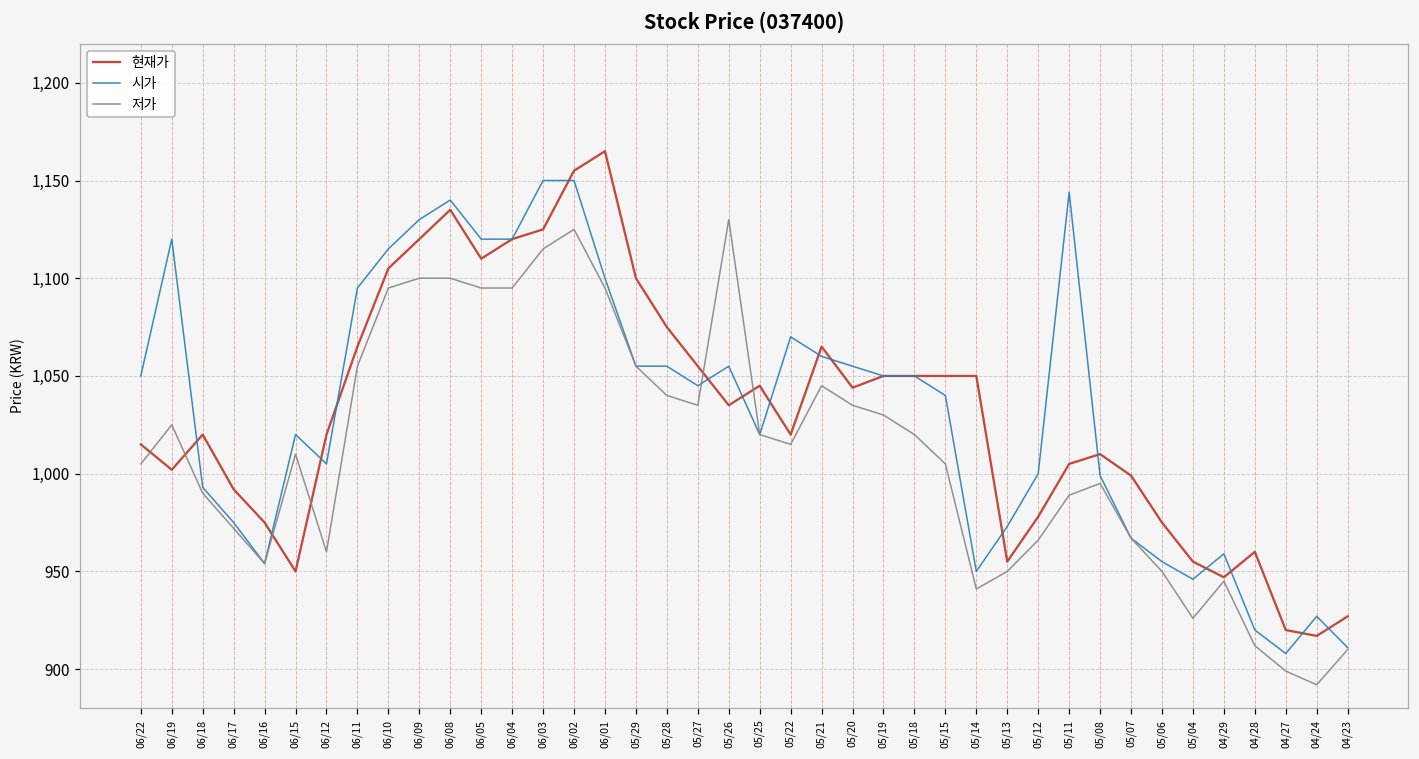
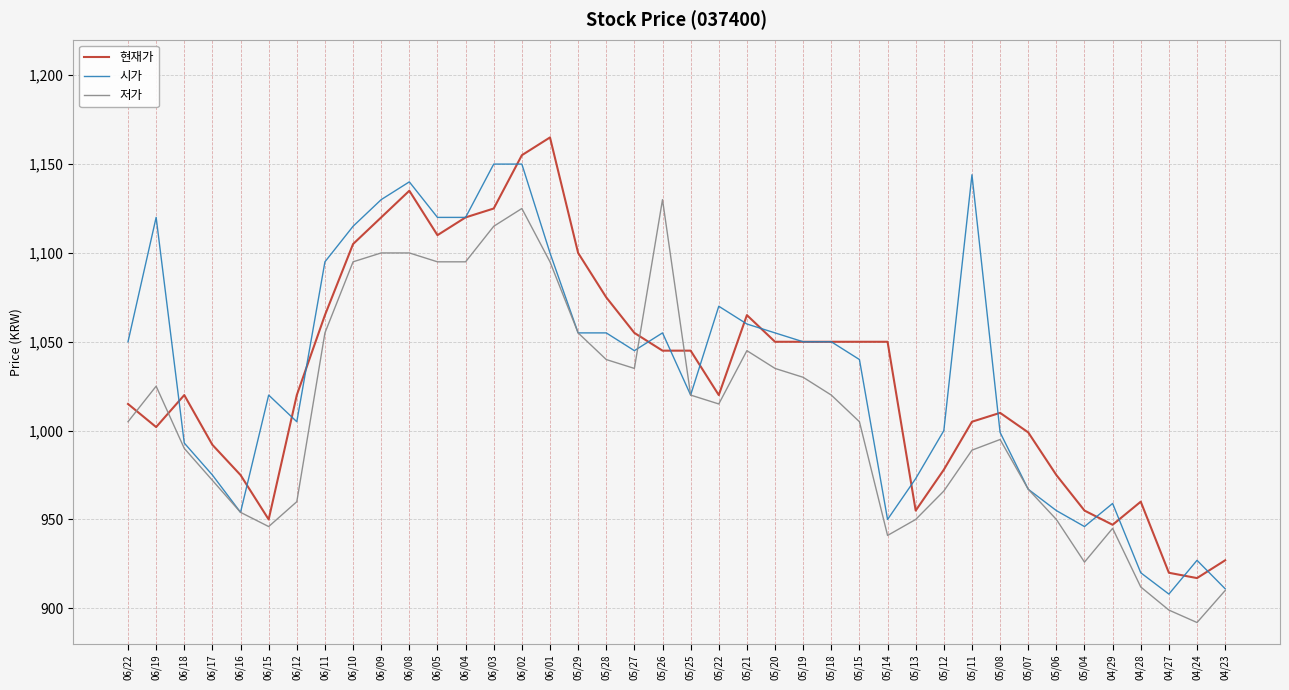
  {
    "현재가": {
      "06/22": "1,015",
      "06/19": "1,002",
      "06/18": "1,020",
      "06/17": "992",
      "06/16": "975",
      "06/15": "950",
      "06/12": "1,020",
      "06/11": "1,065",
      "06/10": "1,105",
      "06/09": "1,120",
      "06/08": "1,135",
      "06/05": "1,110",
      "06/03": "1,125",
      "06/02": "1,155",
      "06/01": "1,165",
      "05/29": "1,100",
      "05/28": "1,075",
      "05/27": "1,055",
-     "05/26": "1,035",
+     "05/26": "1,045",
      "05/25": "1,045",
      "05/22": "1,020",
      "05/21": "1,065",
-     "05/20": "1,044",
+     "05/20": "1,050",
      "05/15": "1,050",
      "05/14": "1,050",
      "05/13": "955",
      "05/12": "978",
      "05/11": "1,005",
      "05/08": "1,010",
      "05/07": "999",
      "05/06": "975",
      "05/04": "955",
      "04/29": "947",
      "04/28": "960",
      "04/27": "920",
      "04/24": "917",
      "04/23": "927"
    },
    "시가": {
      "06/22": "1,050",
      "06/19": "1,120",
      "06/18": "993",
      "06/17": "975",
      "06/15": "1,020",
      "06/12": "1,005",
      "06/11": "1,095",
      "06/10": "1,115",
      "06/09": "1,130",
      "06/08": "1,140",
      "06/05": "1,120",
      "06/03": "1,150",
      "06/02": "1,150",
      "06/01": "1,100",
      "05/28": "1,055",
      "05/27": "1,045",
      "05/26": "1,055",
      "05/22": "1,070",
      "05/21": "1,060",
      "05/20": "1,055",
      "05/15": "1,040",
      "05/14": "950",
      "05/13": "973",
      "05/12": "1,000",
      "05/11": "1,144",
      "05/08": "999",
      "05/06": "955",
      "05/04": "946",
      "04/29": "959",
      "04/28": "920",
      "04/27": "908",
      "04/24": "927"
    },
    "저가": {
      "06/22": "1,005",
      "06/19": "1,025",
      "06/18": "990",
      "06/17": "972",
-     "06/15": "1,010",
+     "06/15": "946",
      "06/12": "960",
      "06/11": "1,055",
      "06/10": "1,095",
      "06/09": "1,100",
      "06/08": "1,100",
      "06/05": "1,095",
      "06/04": "1,095",
      "06/03": "1,115",
      "06/02": "1,125",
      "06/01": "1,095",
      "05/28": "1,040",
      "05/27": "1,035",
      "05/26": "1,130",
      "05/22": "1,015",
      "05/21": "1,045",
      "05/20": "1,035",
      "05/19": "1,030",
      "05/18": "1,020",
      "05/15": "1,005",
      "05/14": "941",
      "05/13": "950",
      "05/12": "966",
      "05/11": "989",
      "05/08": "995",
      "05/06": "950",
      "05/04": "926",
      "04/29": "945",
      "04/28": "912",
      "04/27": "899",
      "04/24": "892"
    }
  }
